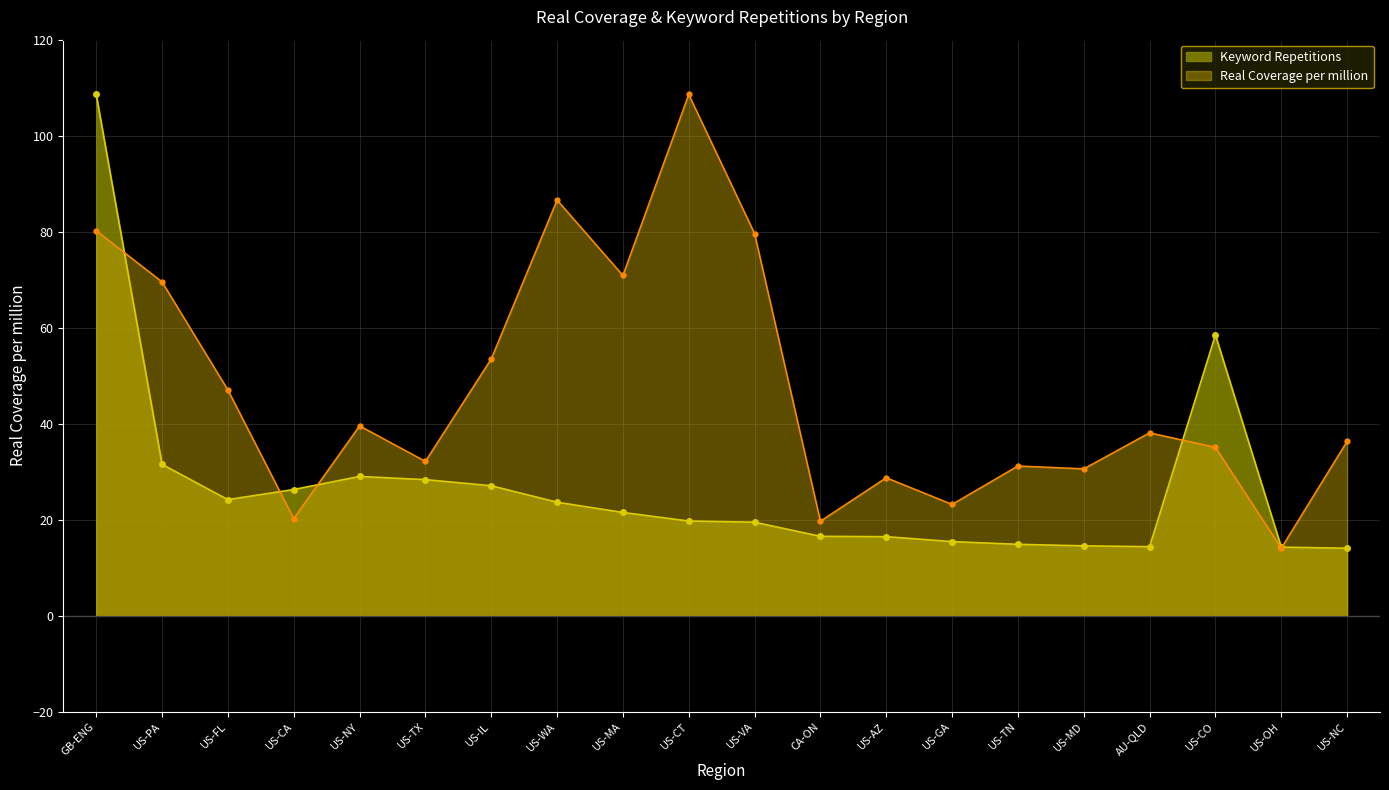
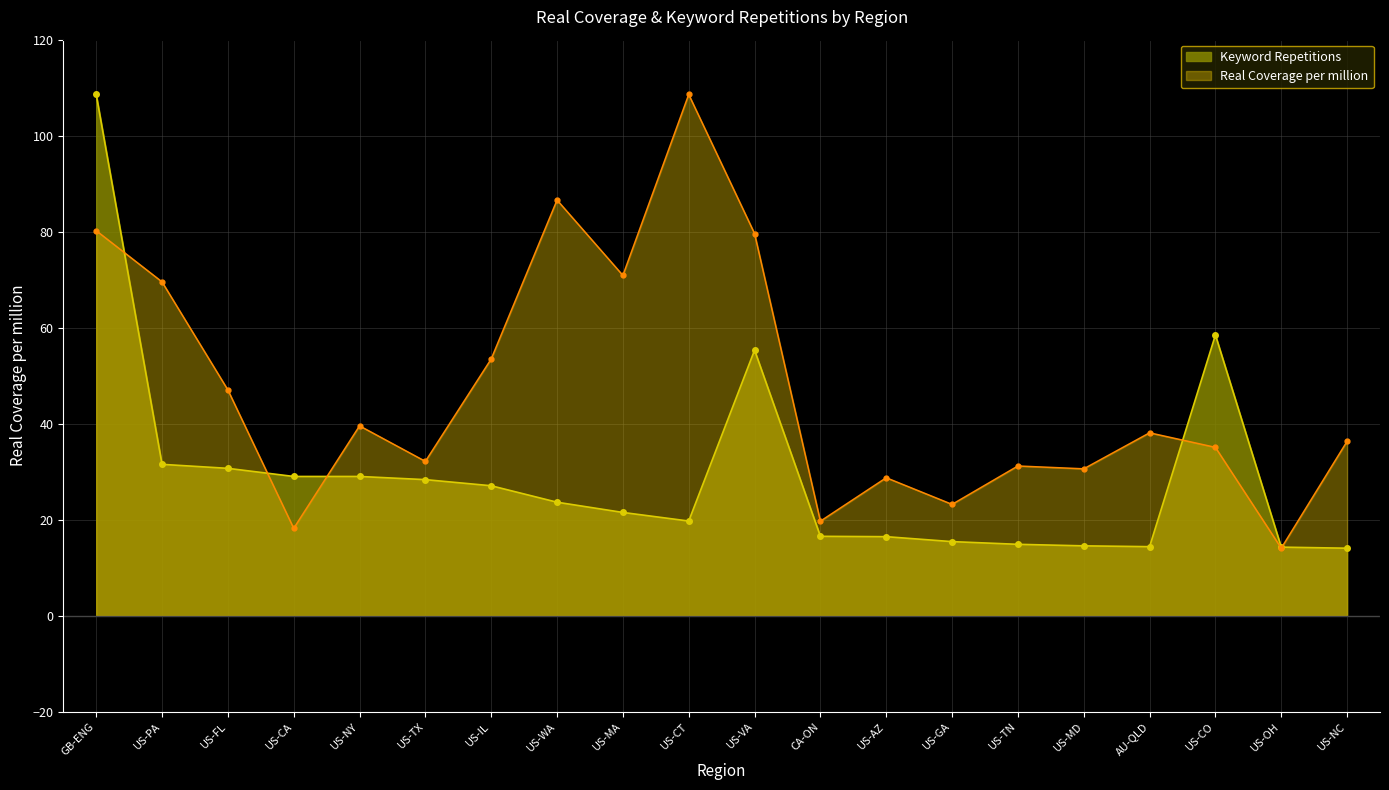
  {
    "Keyword Repetitions": {
      "GB-ENG": 109,
      "US-PA": 32,
-     "US-FL": 24,
-     "US-CA": 26,
+     "US-FL": 31,
+     "US-CA": 29,
      "US-NY": 29,
      "US-TX": 28,
      "US-IL": 27,
      "US-WA": 24,
      "US-MA": 21,
      "US-CT": 20,
-     "US-VA": 19,
+     "US-VA": 55,
      "CA-ON": 17,
      "US-AZ": 16,
      "US-GA": 15,
      "US-TN": 15,
      "US-MD": 15,
      "AU-QLD": 14,
      "US-CO": 58,
      "US-NC": 14
    },
    "Real Coverage per million": {
      "GB-ENG": 80,
      "US-PA": 70,
      "US-FL": 47,
-     "US-CA": 20,
+     "US-CA": 18,
      "US-NY": 40,
      "US-TX": 32,
      "US-IL": 53,
      "US-WA": 87,
      "US-MA": 71,
      "US-CT": 109,
      "US-VA": 80,
      "CA-ON": 20,
      "US-AZ": 29,
      "US-GA": 23,
      "US-TN": 31,
      "US-MD": 31,
      "AU-QLD": 38,
      "US-CO": 35,
      "US-NC": 36
    }
  }
